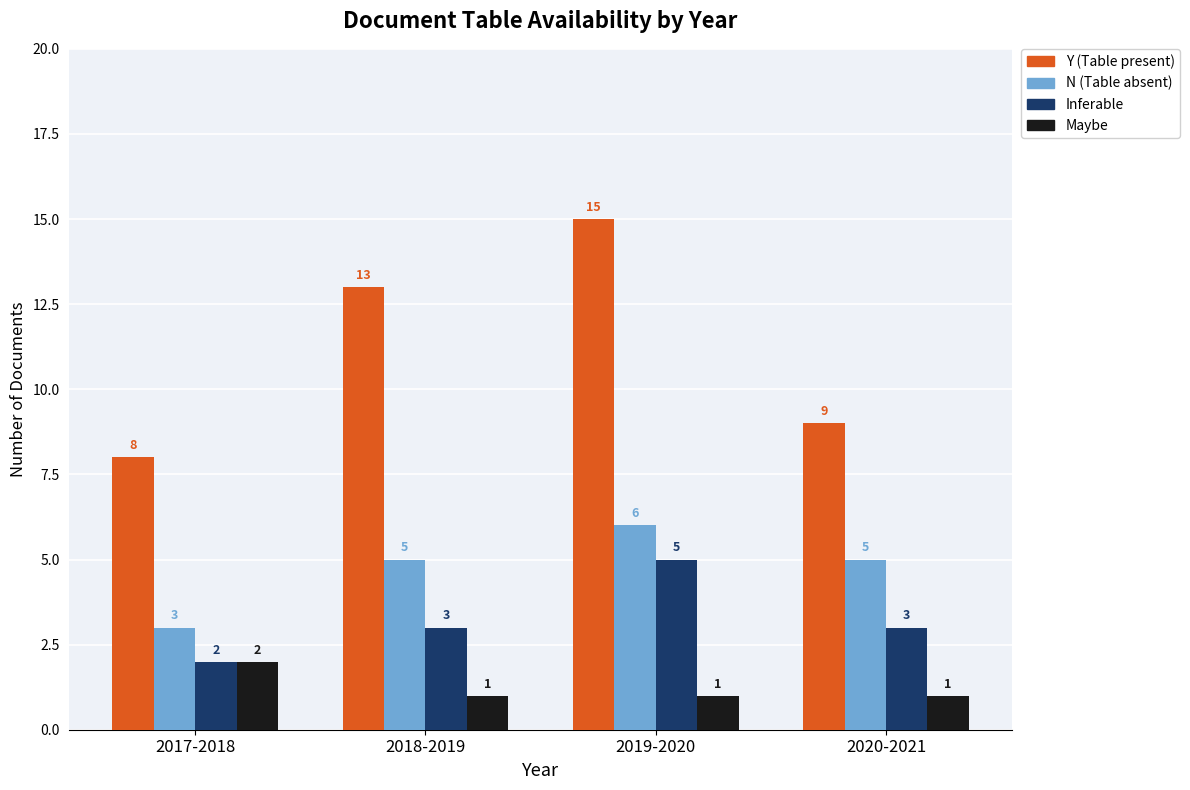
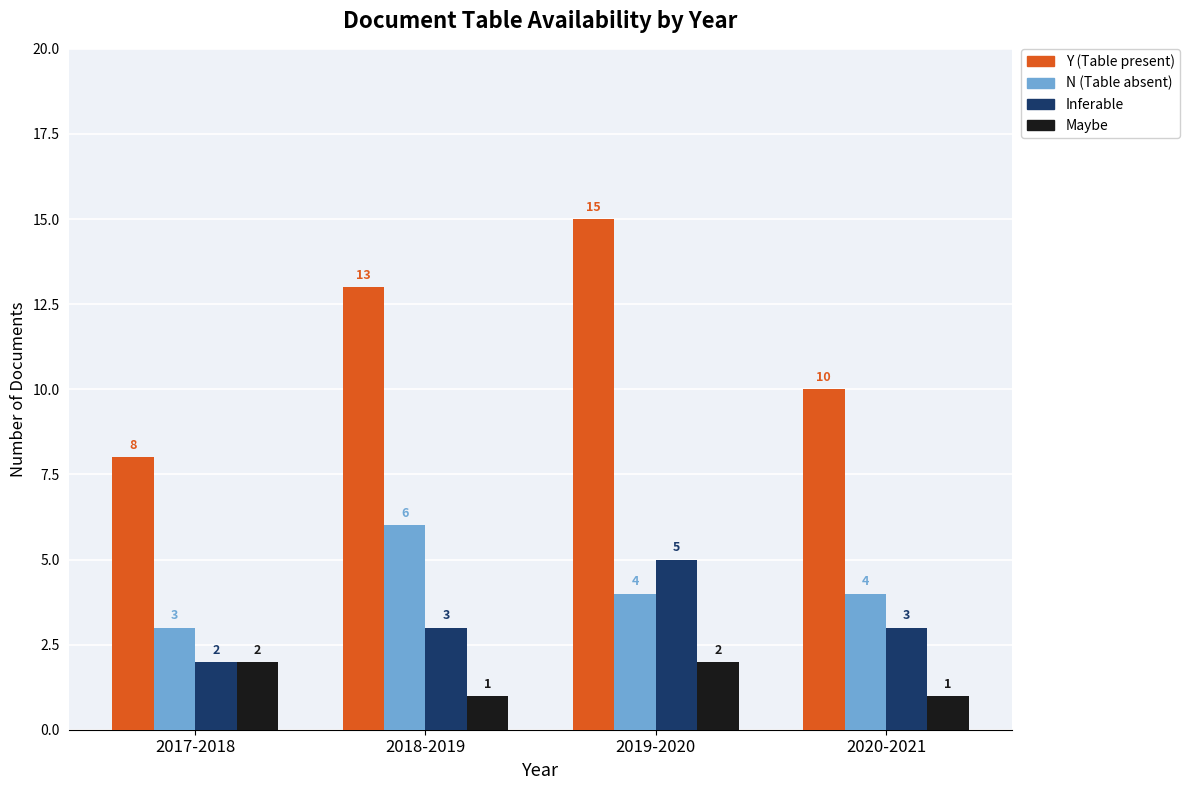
  {
    "Y (Table present)": {
      "2017-2018": 8,
      "2018-2019": 13,
      "2019-2020": 15,
-     "2020-2021": 9
+     "2020-2021": 10
    },
    "N (Table absent)": {
      "2017-2018": 3,
-     "2018-2019": 5,
-     "2019-2020": 6,
-     "2020-2021": 5
+     "2018-2019": 6,
+     "2019-2020": 4,
+     "2020-2021": 4
    },
    "Inferable": {
      "2017-2018": 2,
      "2018-2019": 3,
      "2019-2020": 5,
      "2020-2021": 3
    },
    "Maybe": {
      "2017-2018": 2,
      "2018-2019": 1,
-     "2019-2020": 1,
+     "2019-2020": 2,
      "2020-2021": 1
    }
  }
